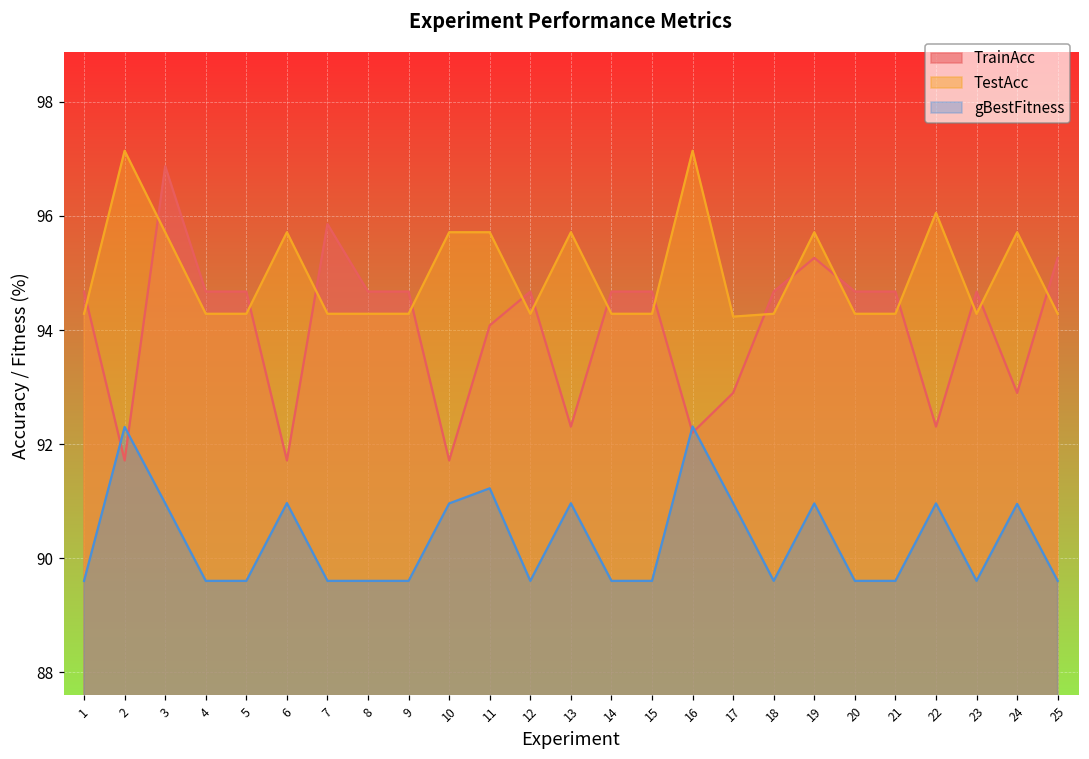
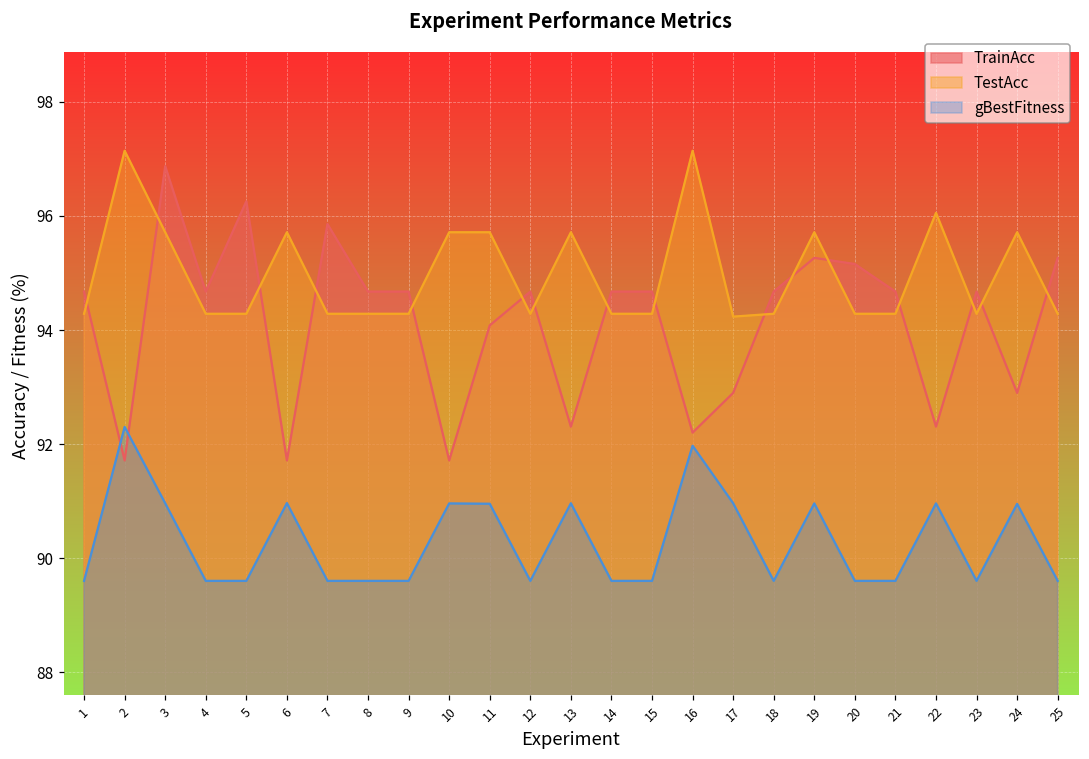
  {
    "TrainAcc": {
      "1": 94.7,
      "2": 91.7,
      "3": 96.9,
      "4": 94.7,
-     "5": 94.7,
+     "5": 96.3,
      "6": 91.7,
      "7": 95.9,
      "8": 94.7,
      "9": 94.7,
      "10": 91.7,
      "11": 94.1,
      "12": 94.7,
      "13": 92.3,
      "14": 94.7,
      "15": 94.7,
      "16": 92.2,
      "17": 92.9,
      "18": 94.7,
      "19": 95.3,
-     "20": 94.7,
+     "20": 95.2,
      "21": 94.7,
      "22": 92.3,
      "23": 94.7,
      "24": 92.9,
      "25": 95.3
    },
    "TestAcc": {
      "1": 94.3,
      "2": 97.1,
      "3": 95.7,
      "4": 94.3,
      "5": 94.3,
      "6": 95.7,
      "7": 94.3,
      "8": 94.3,
      "9": 94.3,
      "10": 95.7,
      "11": 95.7,
      "12": 94.3,
      "13": 95.7,
      "14": 94.3,
      "15": 94.3,
      "16": 97.1,
      "17": 94.2,
      "18": 94.3,
      "19": 95.7,
      "20": 94.3,
      "21": 94.3,
      "22": 96.1,
      "23": 94.3,
      "24": 95.7,
      "25": 94.3
    },
    "gBestFitness": {
      "1": 89.6,
      "2": 92.3,
      "3": 91.0,
      "4": 89.6,
      "5": 89.6,
      "6": 91.0,
      "7": 89.6,
      "8": 89.6,
      "9": 89.6,
      "10": 91.0,
-     "11": 91.2,
+     "11": 91.0,
      "12": 89.6,
      "13": 91.0,
      "14": 89.6,
      "15": 89.6,
-     "16": 92.3,
+     "16": 92.0,
      "17": 91.0,
      "18": 89.6,
      "19": 91.0,
      "20": 89.6,
      "21": 89.6,
      "22": 91.0,
      "23": 89.6,
      "24": 91.0,
      "25": 89.6
    }
  }
